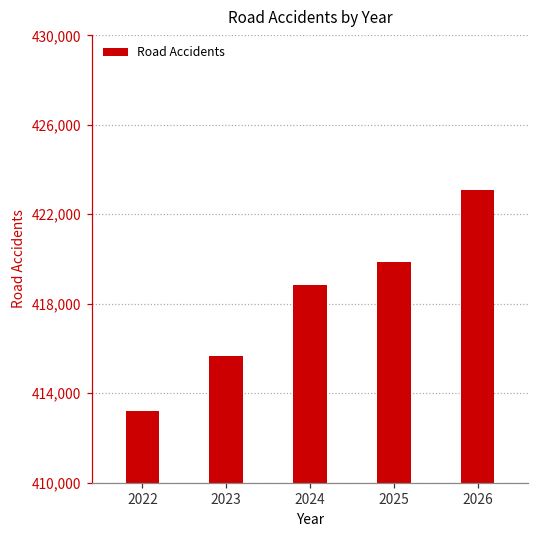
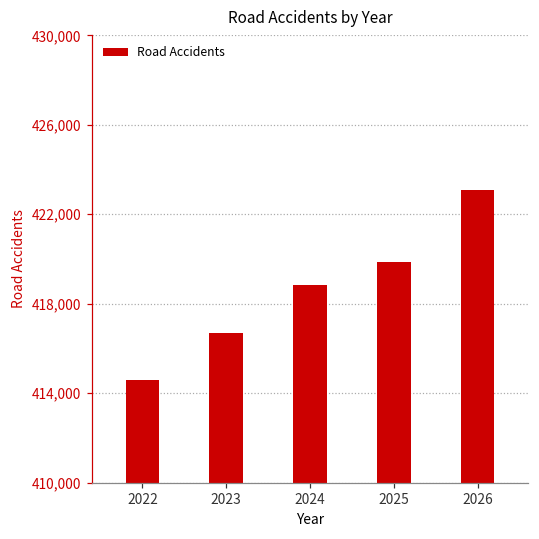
  {
-   "2022": "413,200",
-   "2023": "415,700",
+   "2022": "414,600",
+   "2023": "416,700",
    "2024": "418,800",
    "2025": "419,900",
    "2026": "423,100"
  }
